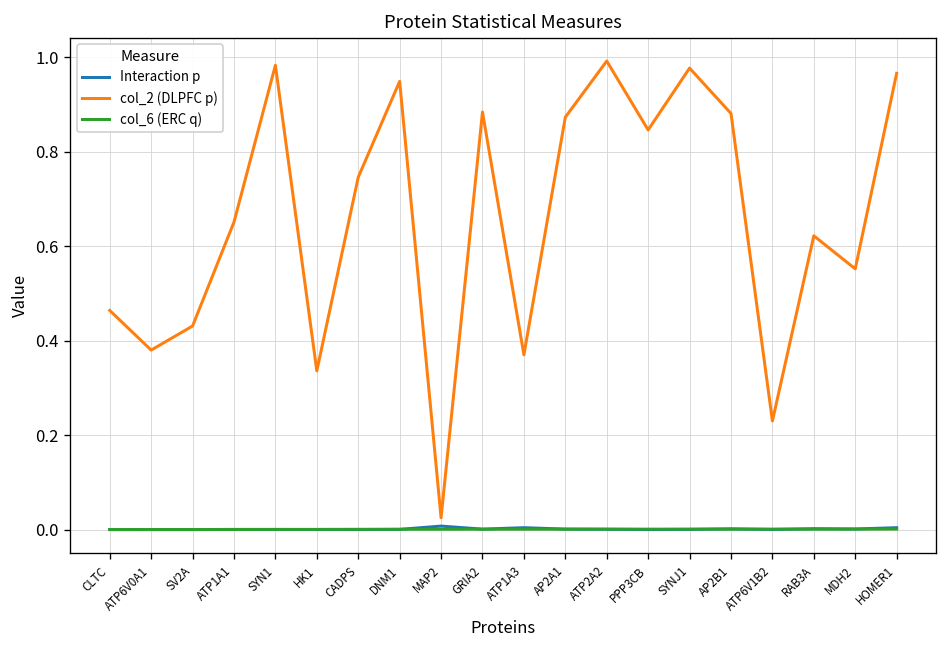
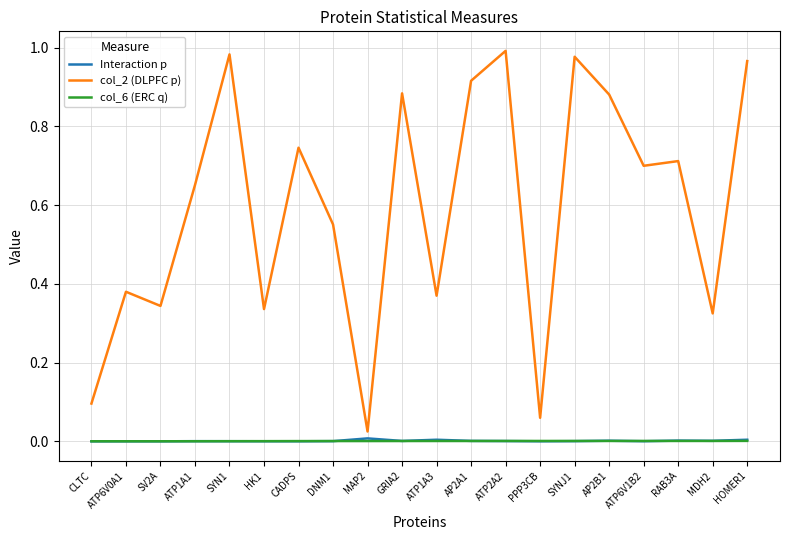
  {
    "Interaction p": {
      "MAP2": 0.01
    },
    "col_2 (DLPFC p)": {
-     "CLTC": 0.46,
+     "CLTC": 0.10,
      "ATP6V0A1": 0.38,
-     "SV2A": 0.43,
+     "SV2A": 0.34,
      "ATP1A1": 0.65,
      "SYN1": 0.98,
      "HK1": 0.34,
      "CADPS": 0.75,
-     "DNM1": 0.95,
+     "DNM1": 0.55,
      "MAP2": 0.03,
      "GRIA2": 0.88,
      "ATP1A3": 0.37,
-     "AP2A1": 0.87,
+     "AP2A1": 0.92,
      "ATP2A2": 0.99,
-     "PPP3CB": 0.85,
+     "PPP3CB": 0.06,
      "SYNJ1": 0.98,
      "AP2B1": 0.88,
-     "ATP6V1B2": 0.23,
-     "RAB3A": 0.62,
-     "MDH2": 0.55,
+     "ATP6V1B2": 0.70,
+     "RAB3A": 0.71,
+     "MDH2": 0.33,
      "HOMER1": 0.97
    },
    "col_6 (ERC q)": {
      "MAP2": 0.00
    }
  }
